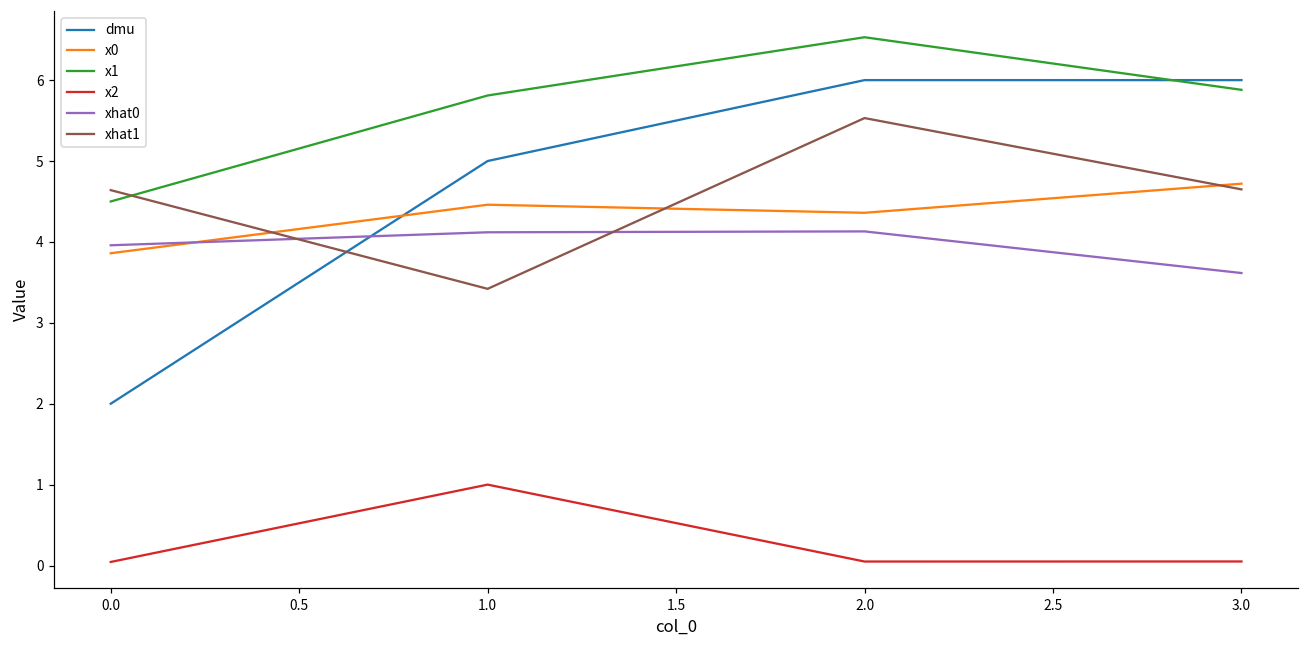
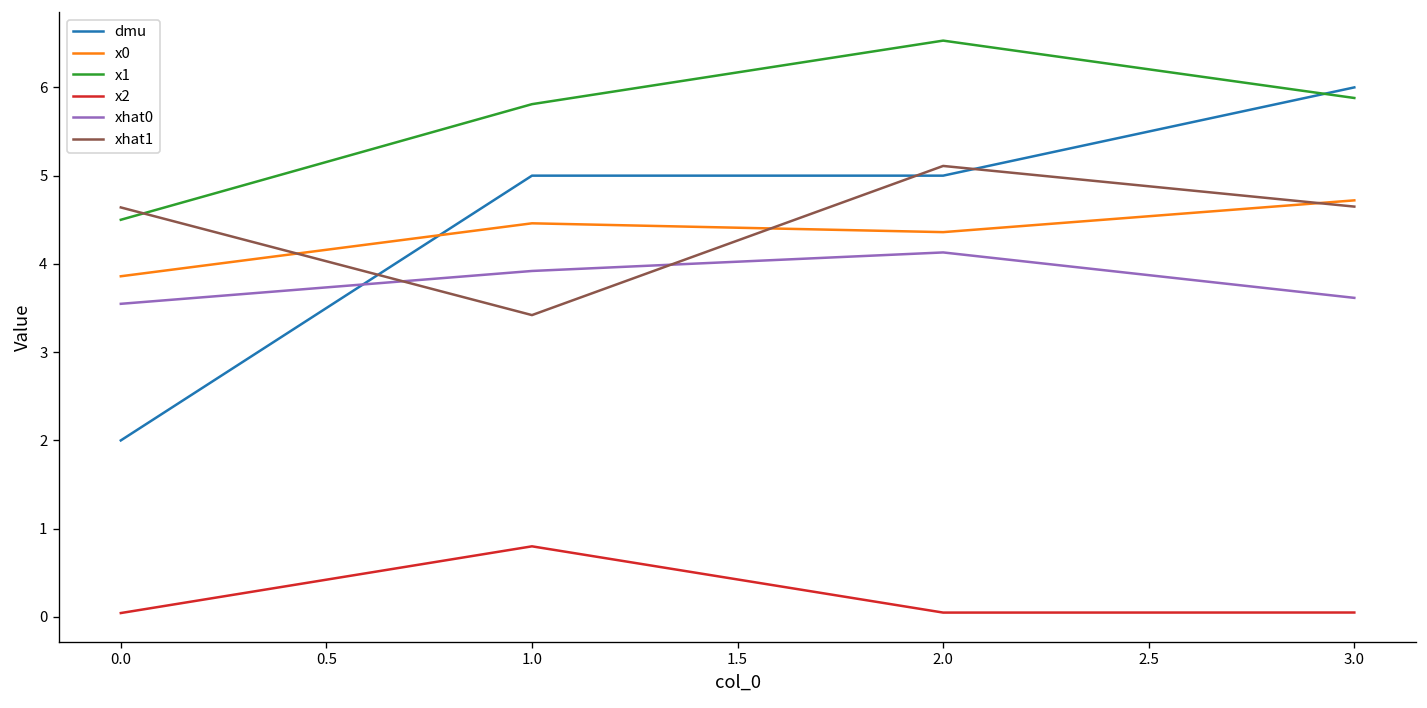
  {
    "dmu": {
      "0.0": 2,
      "1.0": 5,
-     "2.0": 6,
+     "2.0": 5,
      "3.0": 6
    },
    "x0": {
      "0.0": 3.9,
      "1.0": 4.5,
      "2.0": 4.4,
      "3.0": 4.7
    },
    "x1": {
      "0.0": 4.5,
      "1.0": 5.8,
      "2.0": 6.5,
      "3.0": 5.9
    },
    "x2": {
      "0.0": 0.0,
-     "1.0": 1.0,
+     "1.0": 0.8,
      "2.0": 0.0,
      "3.0": 0.1
    },
    "xhat0": {
-     "0.0": 4.0,
-     "1.0": 4.1,
+     "0.0": 3.5,
+     "1.0": 3.9,
      "2.0": 4.1,
      "3.0": 3.6
    },
    "xhat1": {
      "0.0": 4.6,
      "1.0": 3.4,
-     "2.0": 5.5,
+     "2.0": 5.1,
      "3.0": 4.6
    }
  }
